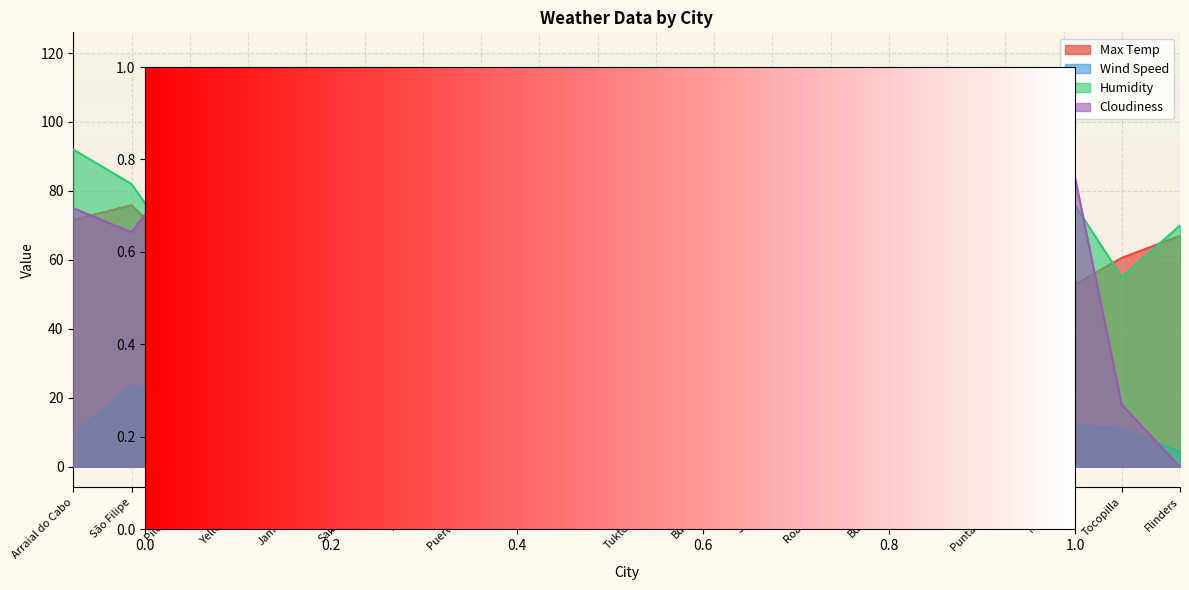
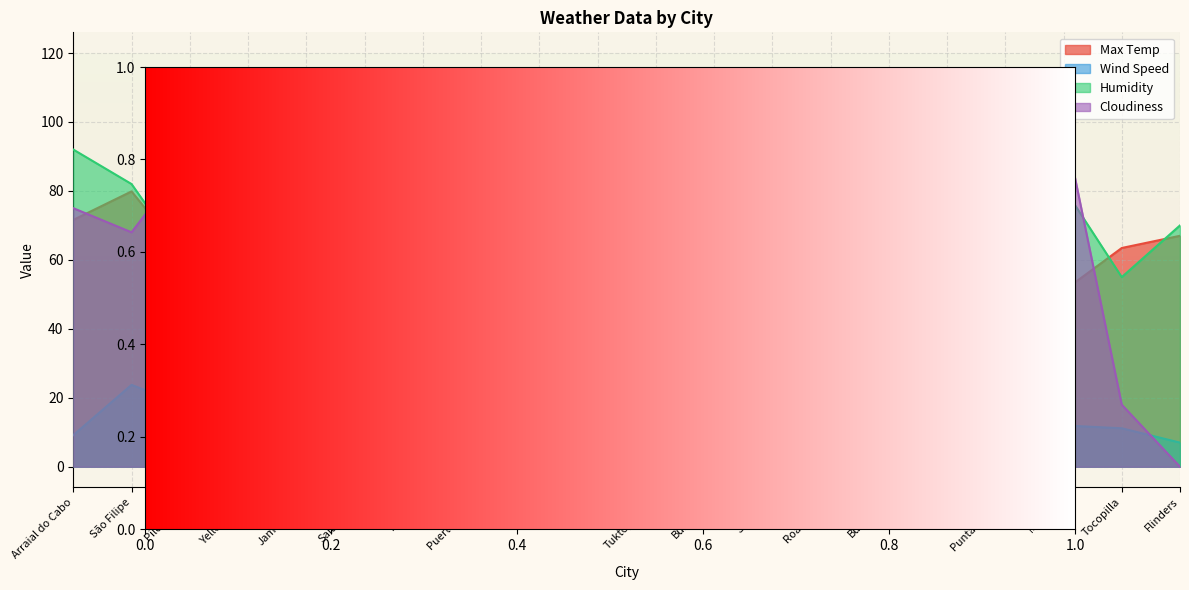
  {
    "Max Temp": {
      "Arraial do Cabo": 72,
-     "São Filipe": 76,
-     "Tocopilla": 61,
+     "São Filipe": 80,
+     "Tocopilla": 63,
      "Flinders": 67
    },
    "Wind Speed": {
      "Arraial do Cabo": 9,
      "São Filipe": 24,
      "Tocopilla": 11,
-     "Flinders": 4
+     "Flinders": 7
    },
    "Humidity": {
      "Arraial do Cabo": 92,
      "São Filipe": 82,
      "Tocopilla": 55,
      "Flinders": 70
    },
    "Cloudiness": {
      "Arraial do Cabo": 75,
      "São Filipe": 68,
      "Tocopilla": 18,
      "Flinders": 0
    }
  }
